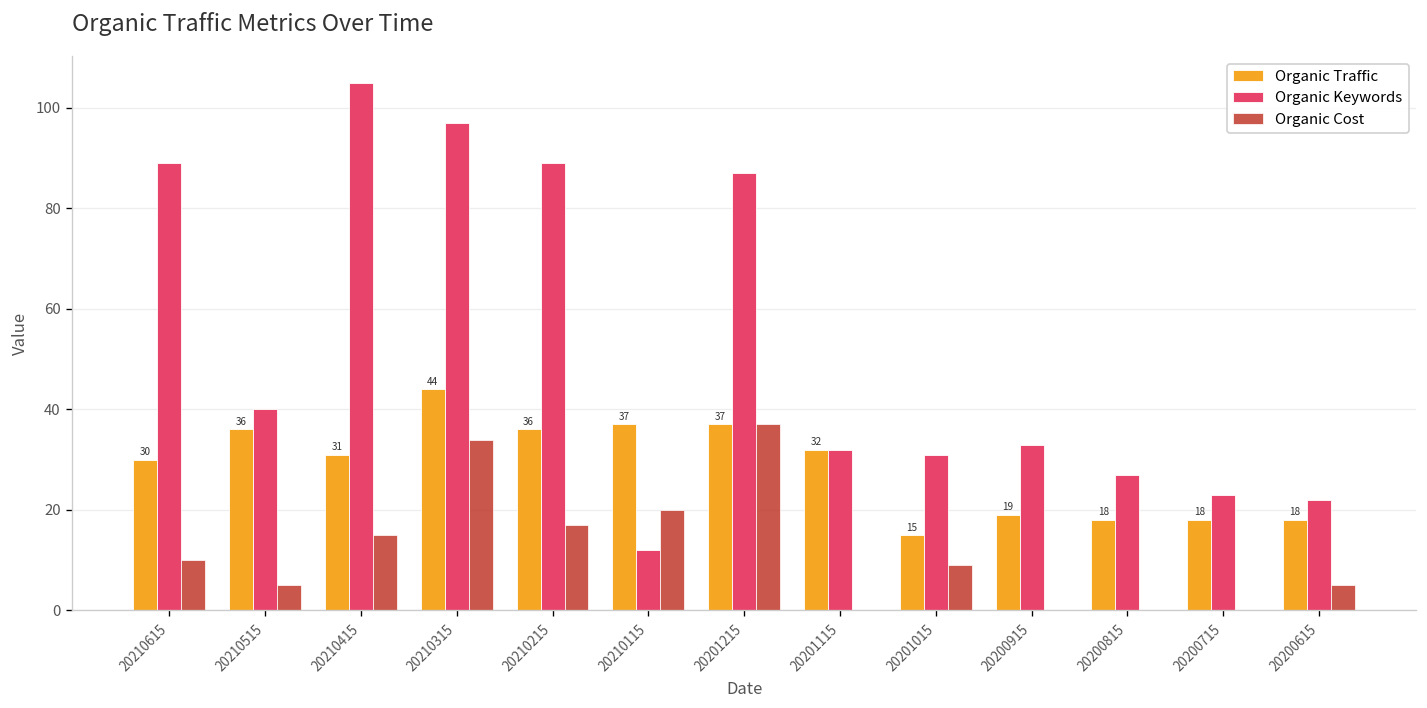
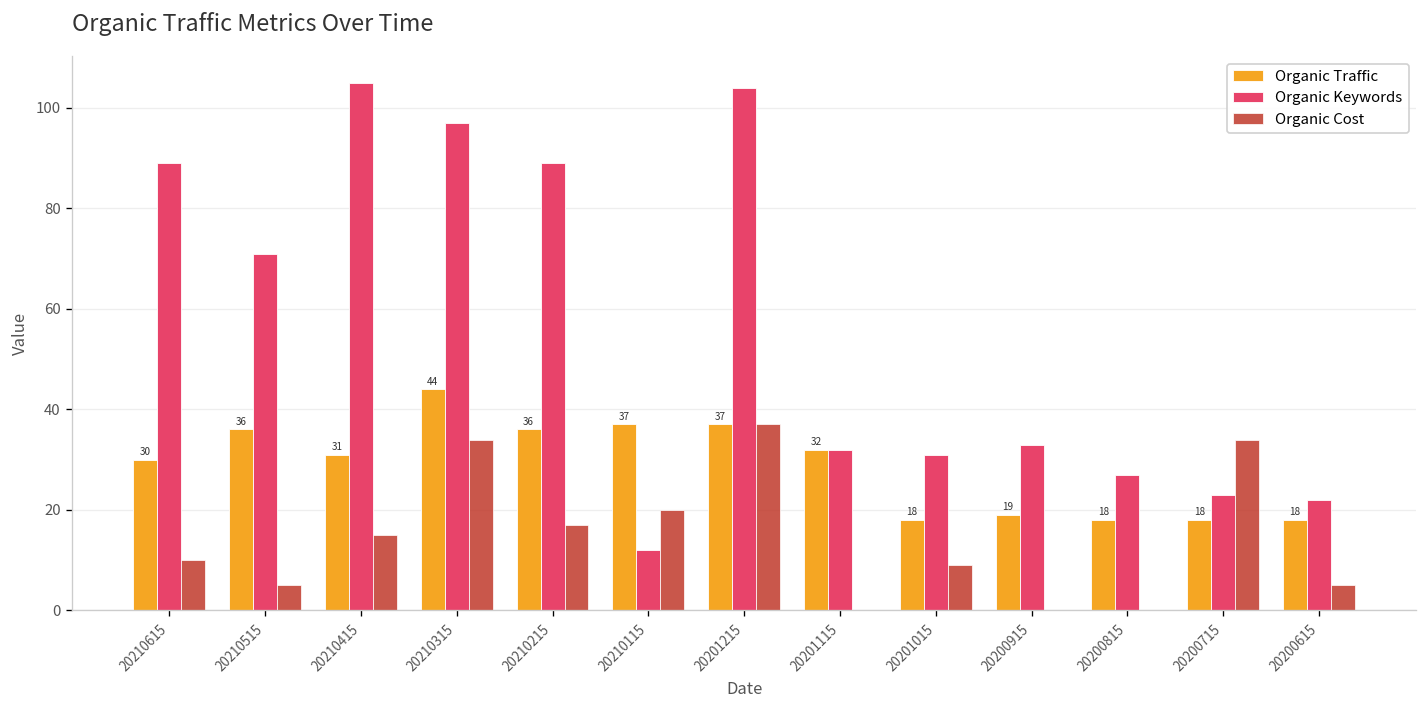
  {
    "Organic Traffic": {
      "20210615": 30,
      "20210515": 36,
      "20210415": 31,
      "20210315": 44,
      "20210215": 36,
      "20210115": 37,
      "20201215": 37,
      "20201115": 32,
-     "20201015": 15,
+     "20201015": 18,
      "20200915": 19,
      "20200815": 18,
      "20200715": 18,
      "20200615": 18
    },
    "Organic Keywords": {
      "20210615": 89,
-     "20210515": 40,
+     "20210515": 71,
      "20210415": 105,
      "20210315": 97,
      "20210215": 89,
      "20210115": 12,
-     "20201215": 87,
+     "20201215": 104,
      "20201015": 31,
      "20200915": 33,
      "20200815": 27,
      "20200715": 23,
      "20200615": 22
    },
    "Organic Cost": {
      "20210615": 10,
      "20210515": 5,
      "20210415": 15,
      "20210315": 34,
      "20210215": 17,
      "20210115": 20,
      "20201215": 37,
      "20201115": 0,
      "20201015": 9,
      "20200915": 0,
      "20200815": 0,
-     "20200715": 0,
+     "20200715": 34,
      "20200615": 5
    }
  }
